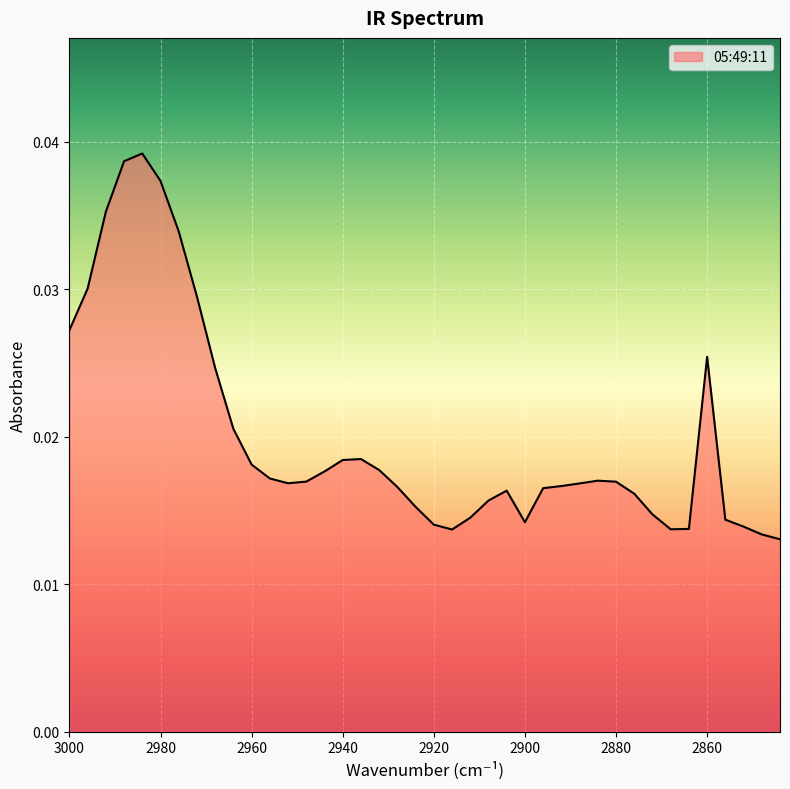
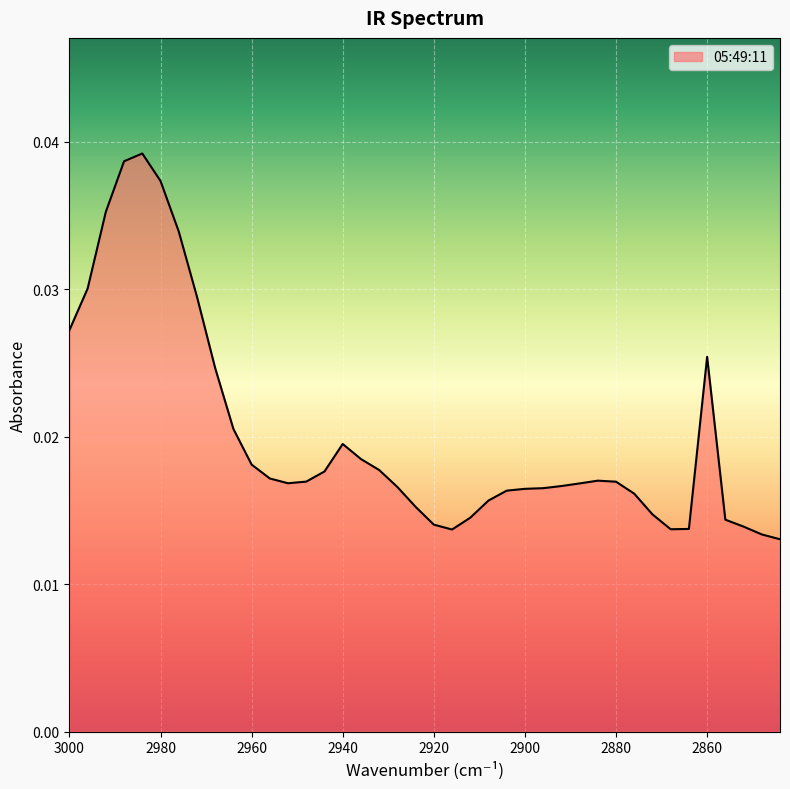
  {
    "3000": 0.0272,
    "2980": 0.0373,
    "2960": 0.0181,
-   "2940": 0.0184,
+   "2940": 0.0195,
    "2920": 0.0140,
-   "2900": 0.0142,
+   "2900": 0.0165,
    "2880": 0.0169,
    "2860": 0.0254
  }
